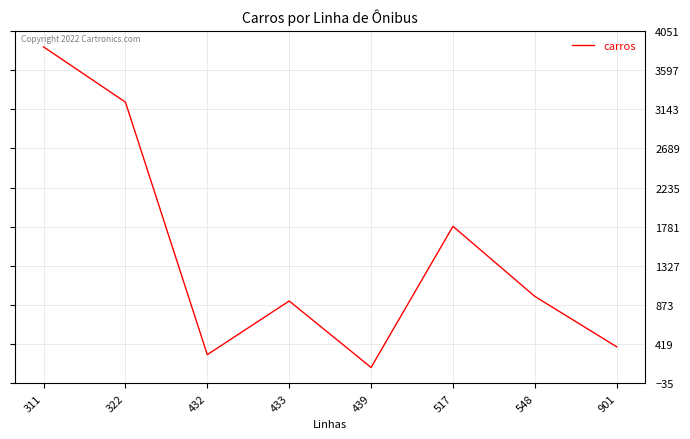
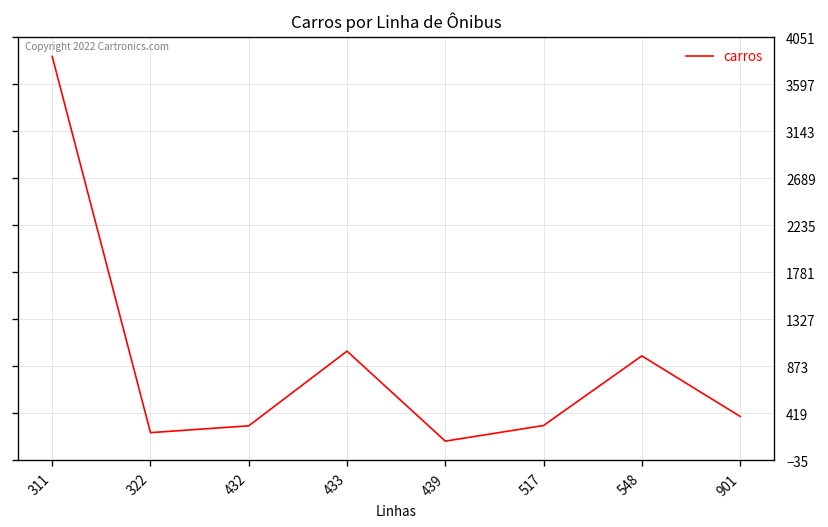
  {
-   "322": 3200,
+   "322": 200,
    "432": 300,
-   "433": 900,
+   "433": 1000,
    "439": 200,
-   "517": 1800,
+   "517": 300,
    "548": 1000,
    "901": 400
  }
